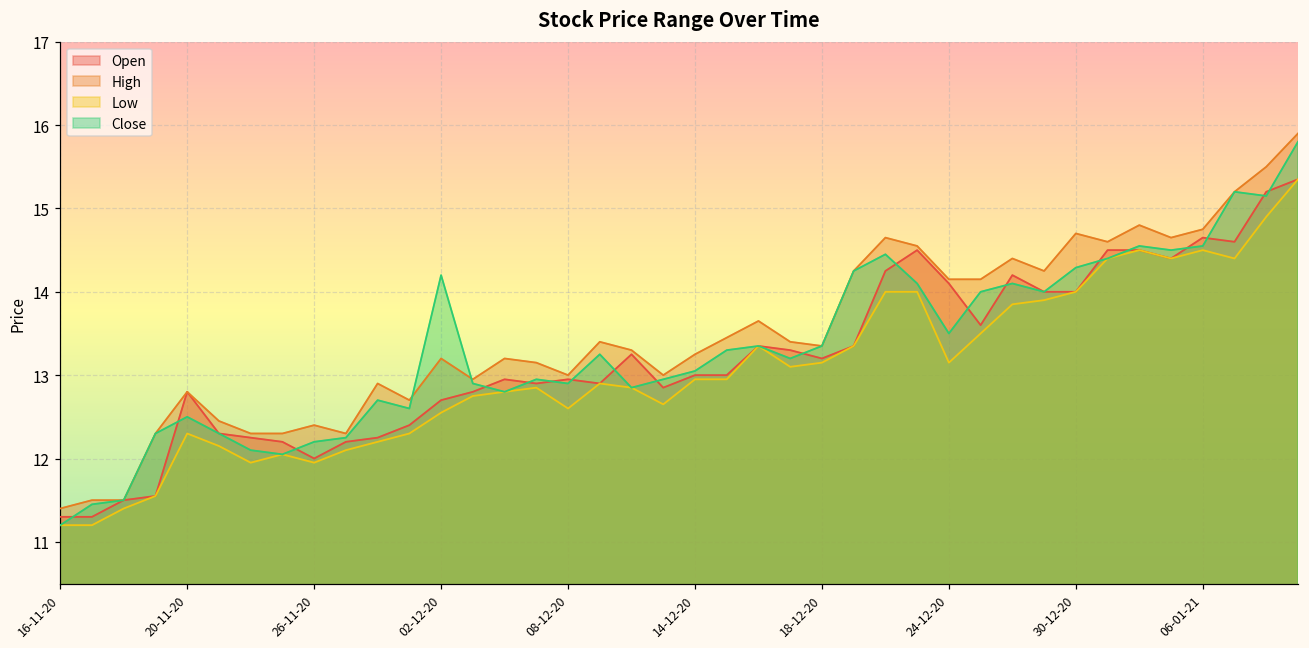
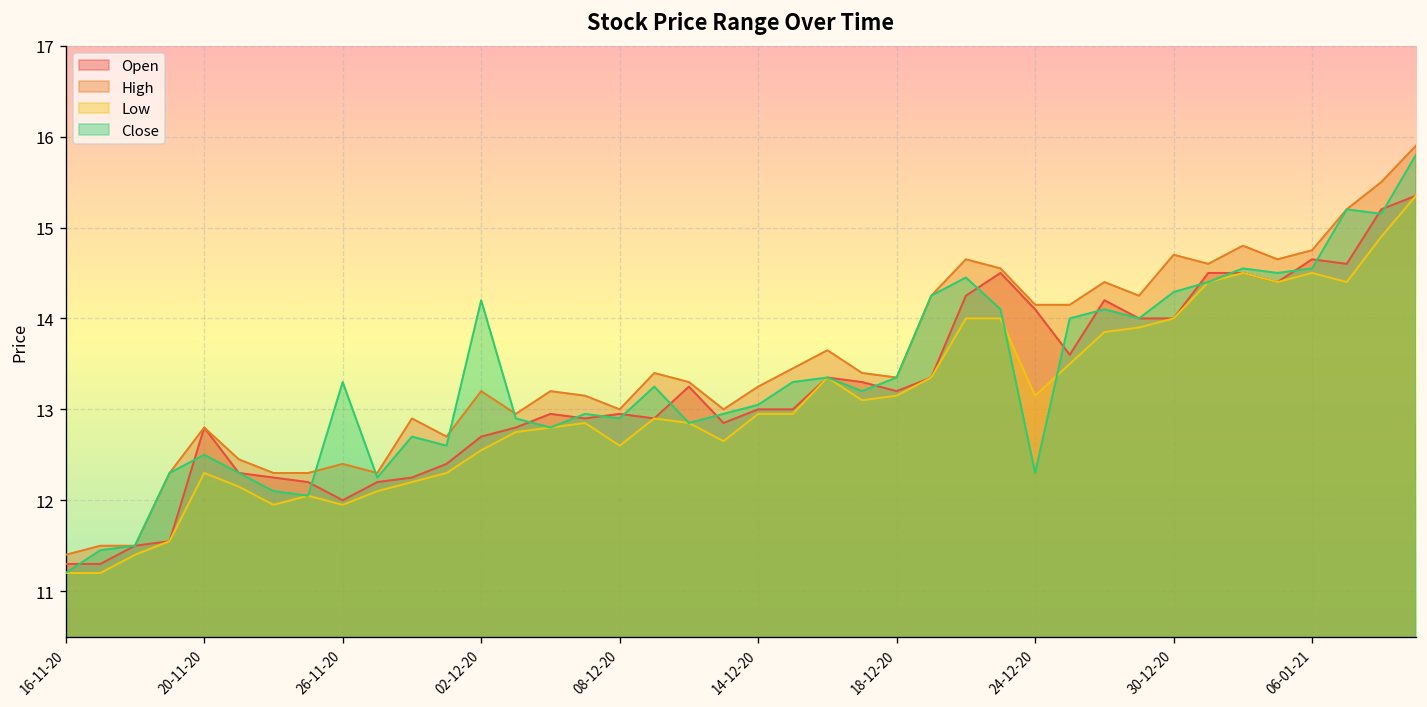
  {
    "Close": {
      "20-11-20": 12.5,
-     "26-11-20": 12.2,
+     "26-11-20": 13.3,
      "02-12-20": 14.2,
      "08-12-20": 12.9,
      "14-12-20": 13.1,
-     "24-12-20": 13.5,
+     "24-12-20": 12.3,
      "30-12-20": 14.3,
      "06-01-21": 14.6
    }
  }
